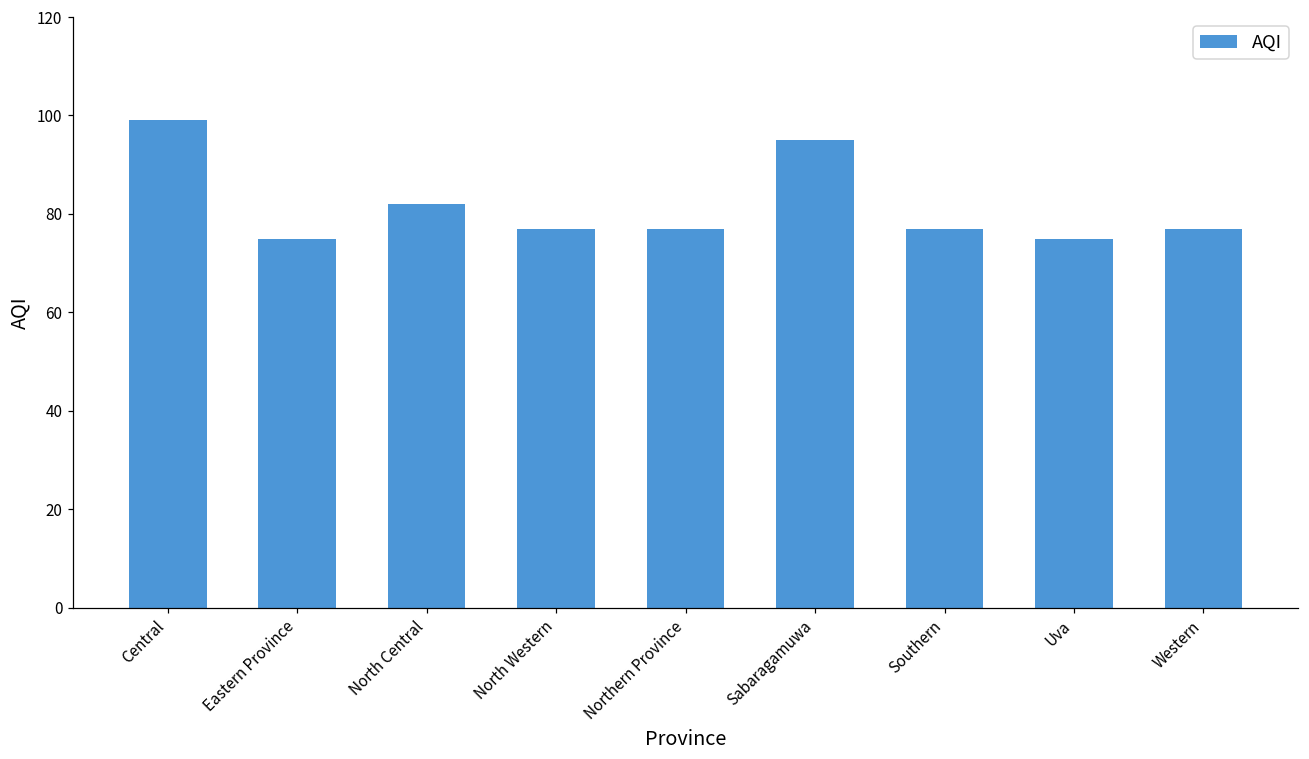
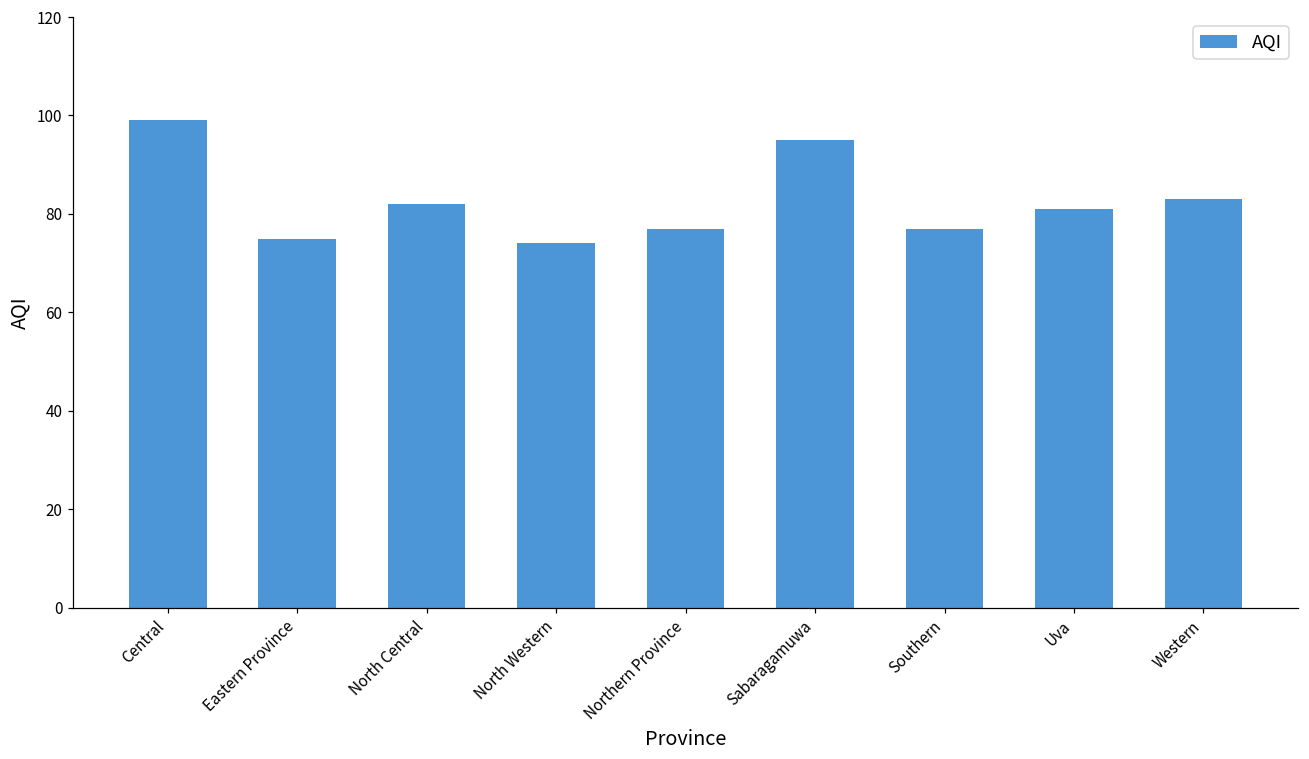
  {
    "Central": 99,
    "Eastern Province": 75,
    "North Central": 82,
-   "North Western": 77,
+   "North Western": 74,
    "Northern Province": 77,
    "Sabaragamuwa": 95,
    "Southern": 77,
-   "Uva": 75,
-   "Western": 77
+   "Uva": 81,
+   "Western": 83
  }
